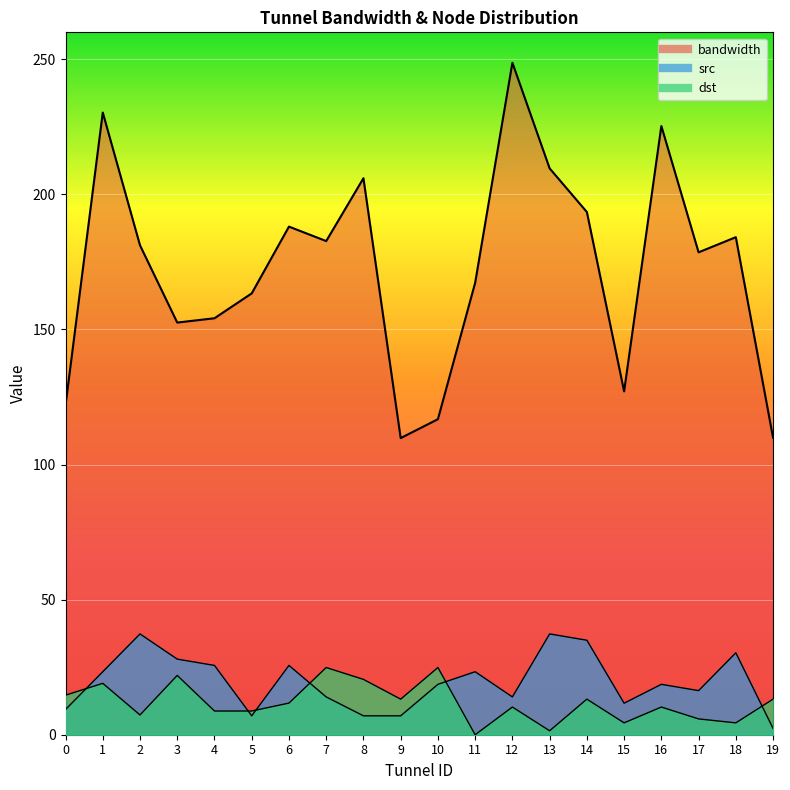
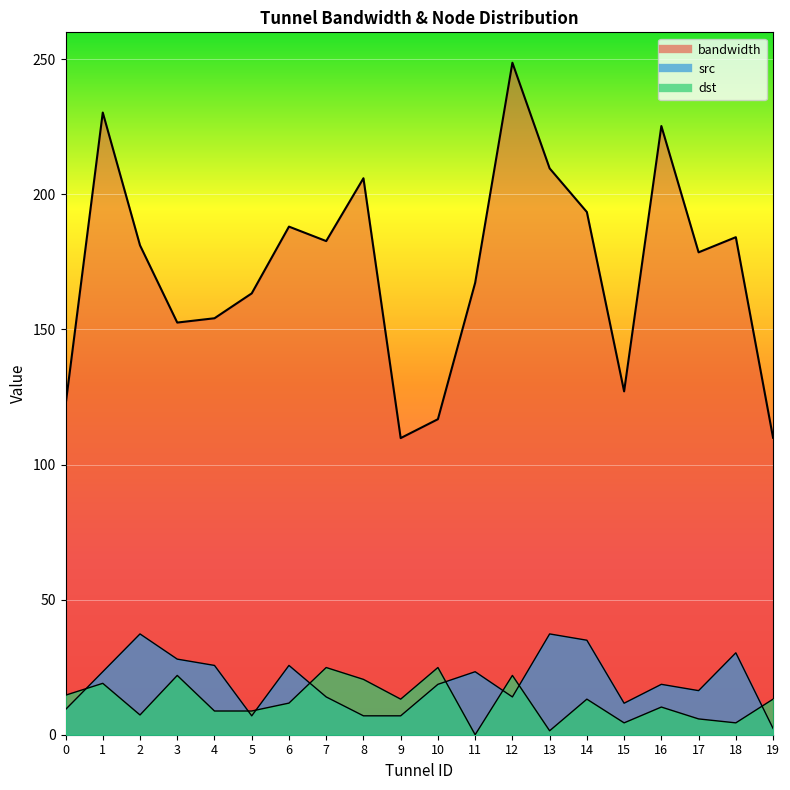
  {
    "bandwidth": {
      "0": 122,
      "1": 230,
      "2": 181,
      "3": 153,
      "4": 154,
      "5": 163,
      "6": 188,
      "7": 183,
      "8": 206,
      "9": 110,
      "10": 117,
      "11": 167,
      "12": 249,
      "13": 210,
      "14": 193,
      "15": 127,
      "16": 225,
      "17": 179,
      "18": 184,
      "19": 110
    },
    "src": {
      "0": 9,
      "1": 23,
      "2": 37,
      "3": 28,
      "4": 26,
      "5": 7,
      "6": 26,
      "7": 14,
      "8": 7,
      "9": 7,
      "10": 19,
      "11": 23,
      "12": 14,
      "13": 37,
      "14": 35,
      "15": 12,
      "16": 19,
      "17": 16,
      "18": 30,
      "19": 2
    },
    "dst": {
      "0": 15,
      "1": 19,
      "2": 7,
      "3": 22,
      "4": 9,
      "5": 9,
      "6": 12,
      "7": 25,
      "8": 20,
      "9": 13,
      "10": 25,
      "11": 0,
-     "12": 10,
+     "12": 22,
      "13": 1,
      "14": 13,
      "15": 4,
      "16": 10,
      "17": 6,
      "18": 4,
      "19": 13
    }
  }
